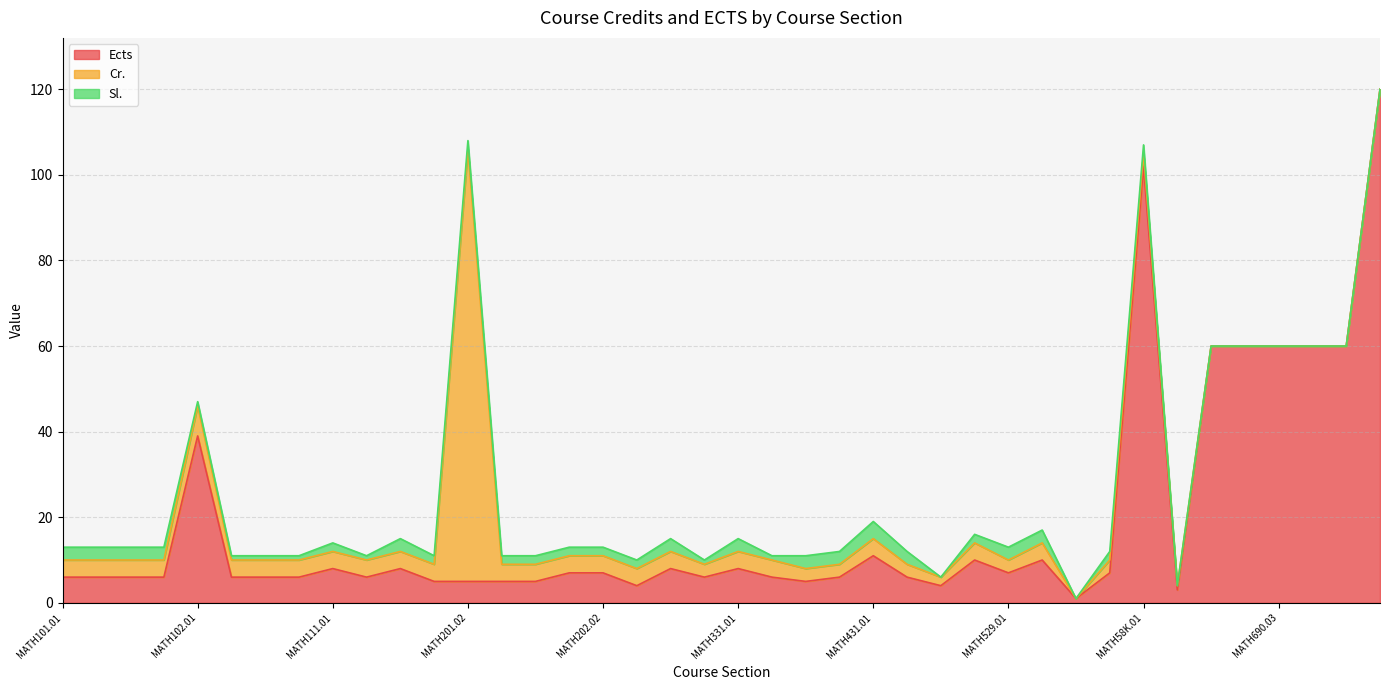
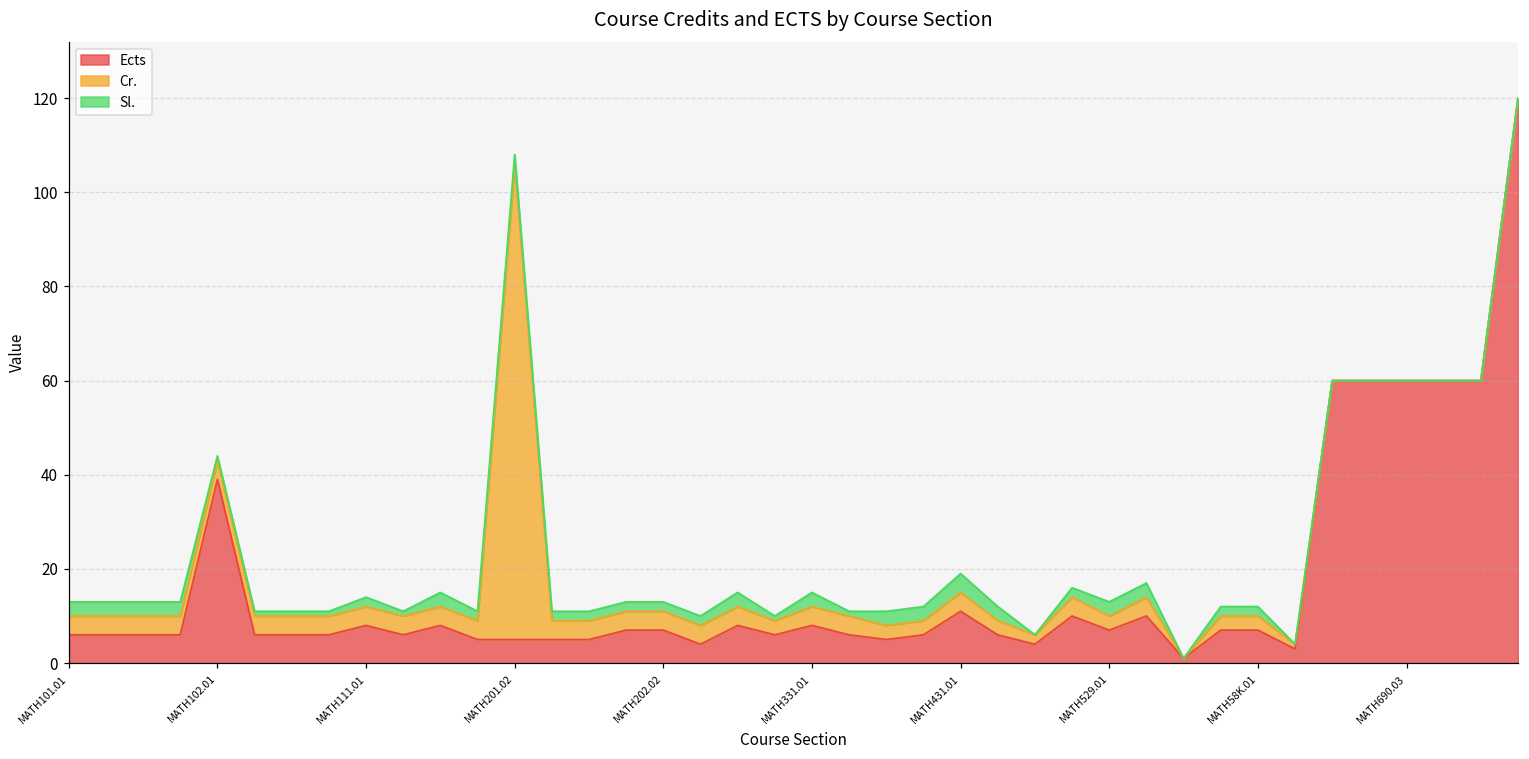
  {
    "Ects": {
      "MATH101.01": 6,
      "MATH102.01": 39,
      "MATH111.01": 8,
      "MATH201.02": 5,
      "MATH202.02": 7,
      "MATH331.01": 8,
      "MATH431.01": 11,
      "MATH529.01": 7,
-     "MATH58K.01": 102
+     "MATH58K.01": 7
    },
    "Cr.": {
      "MATH101.01": 4,
-     "MATH102.01": 7,
+     "MATH102.01": 4,
      "MATH111.01": 4,
      "MATH201.02": 101,
      "MATH202.02": 4,
      "MATH331.01": 4,
      "MATH431.01": 4,
      "MATH529.01": 3,
      "MATH58K.01": 3
    },
    "Sl.": {
      "MATH101.01": 3,
      "MATH102.01": 1,
      "MATH111.01": 2,
      "MATH201.02": 2,
      "MATH202.02": 2,
      "MATH331.01": 3,
      "MATH431.01": 4,
      "MATH529.01": 3,
      "MATH58K.01": 2
    }
  }
